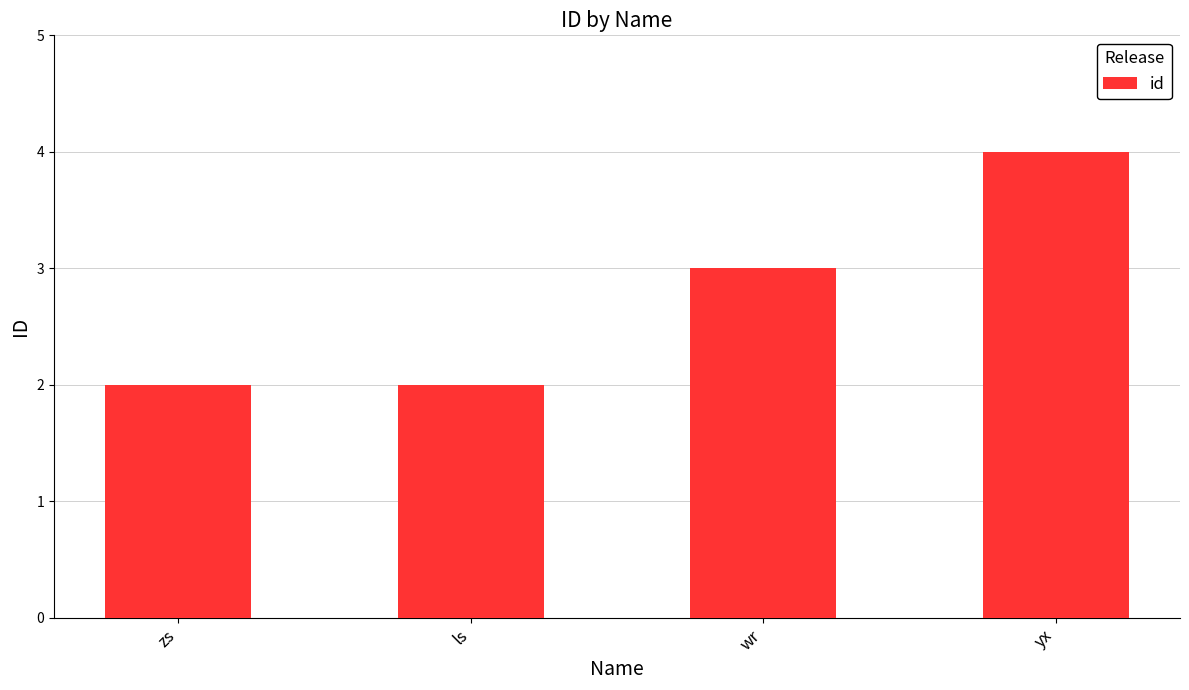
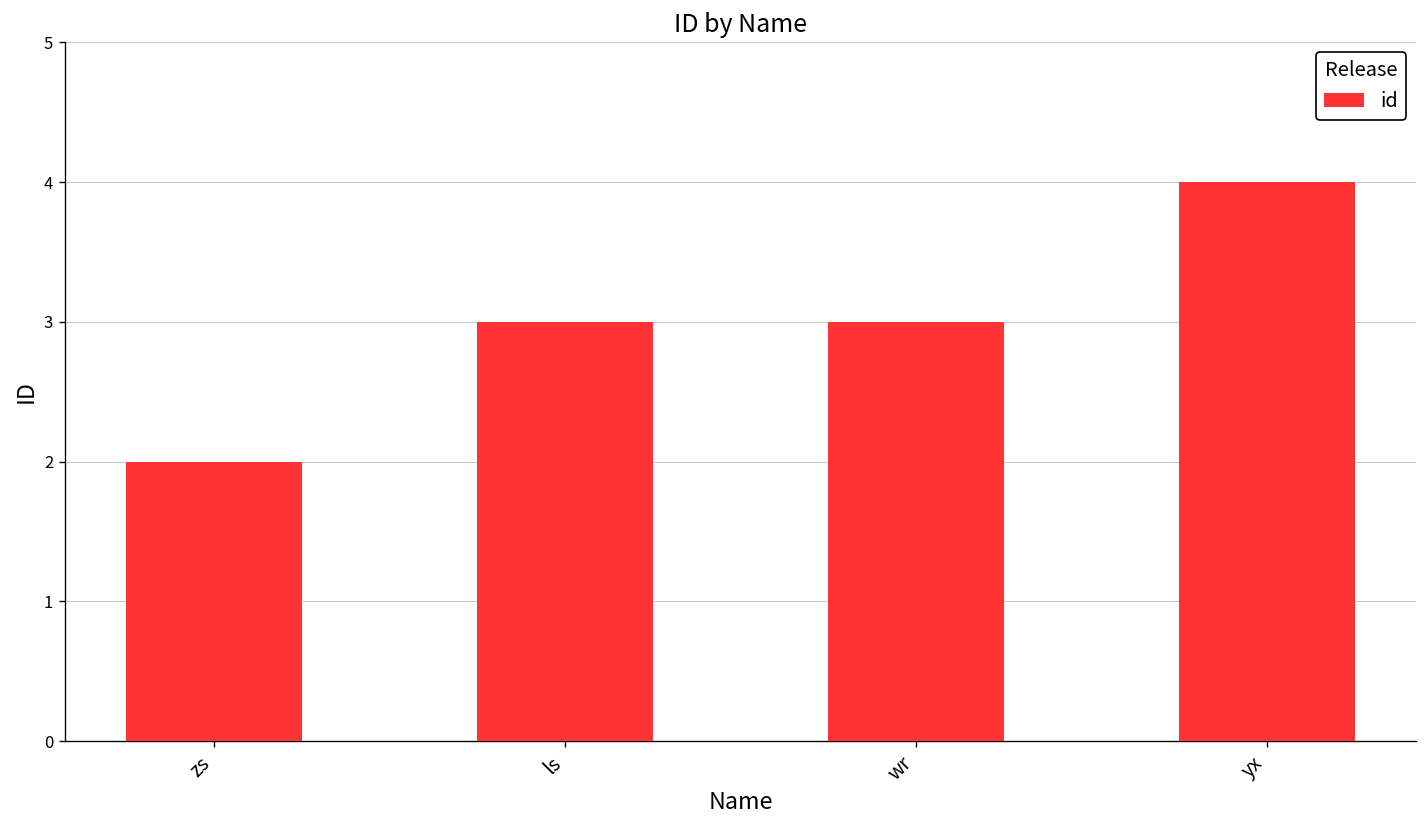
  {
    "zs": 2,
-   "ls": 2,
+   "ls": 3,
    "wr": 3,
    "yx": 4
  }
